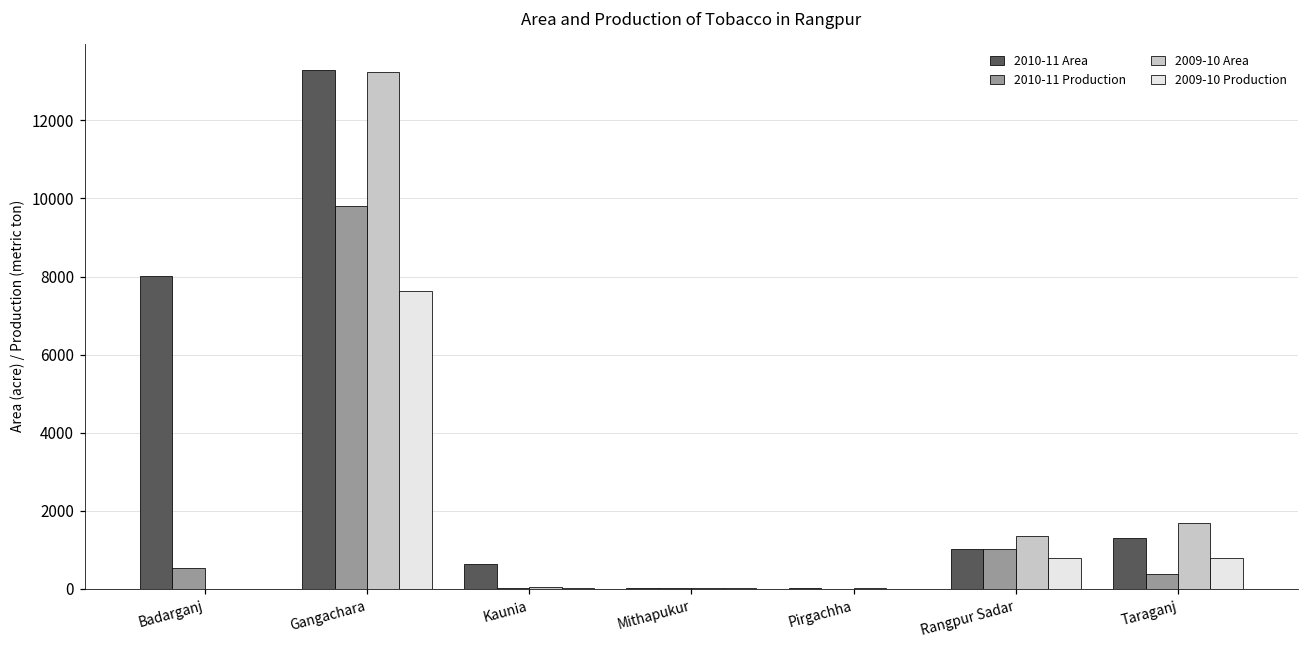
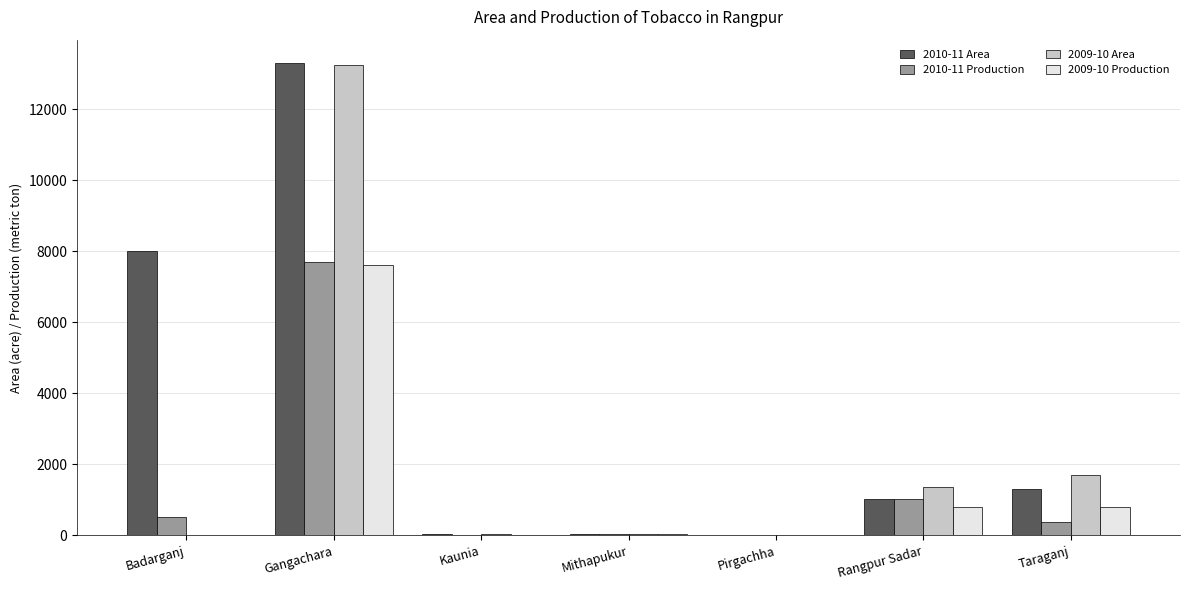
  {
    "2010-11 Area": {
      "Badarganj": 8000,
      "Gangachara": 13300,
-     "Kaunia": 600,
+     "Kaunia": 0,
      "Rangpur Sadar": 1000,
      "Taraganj": 1300
    },
    "2010-11 Production": {
      "Badarganj": 500,
-     "Gangachara": 9800,
+     "Gangachara": 7700,
      "Rangpur Sadar": 1000,
      "Taraganj": 400
    }
  }
